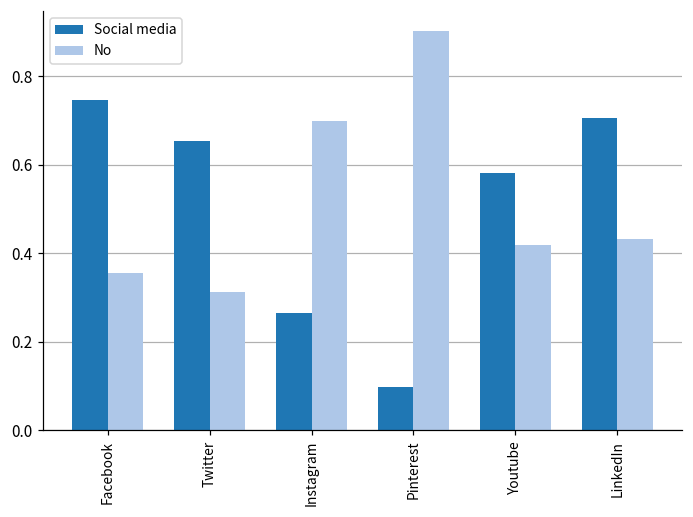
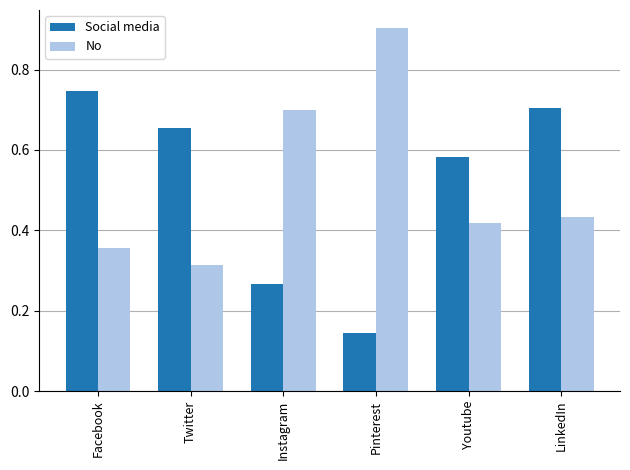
  {
    "Social media": {
      "Facebook": 0.75,
      "Twitter": 0.65,
      "Instagram": 0.27,
-     "Pinterest": 0.10,
+     "Pinterest": 0.14,
      "Youtube": 0.58,
      "LinkedIn": 0.71
    },
    "No": {
      "Facebook": 0.36,
      "Twitter": 0.31,
      "Instagram": 0.70,
      "Pinterest": 0.90,
      "Youtube": 0.42,
      "LinkedIn": 0.43
    }
  }
